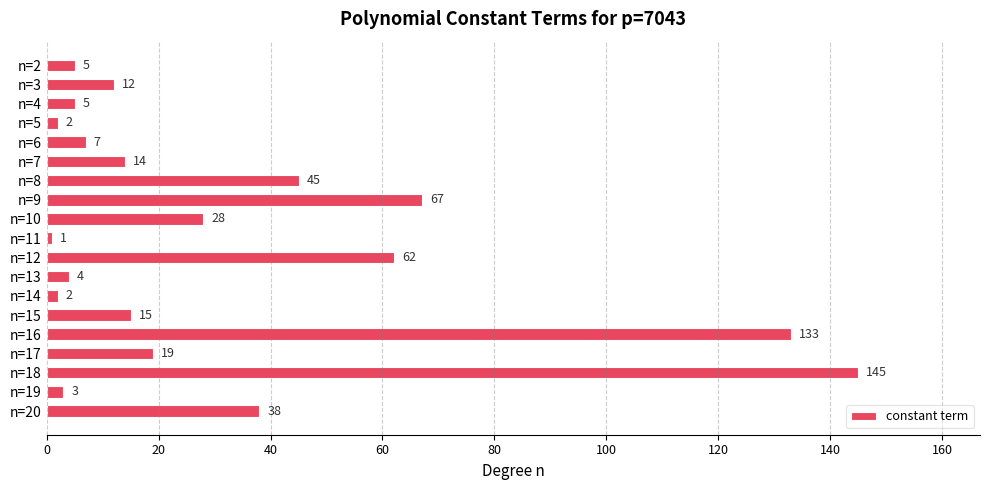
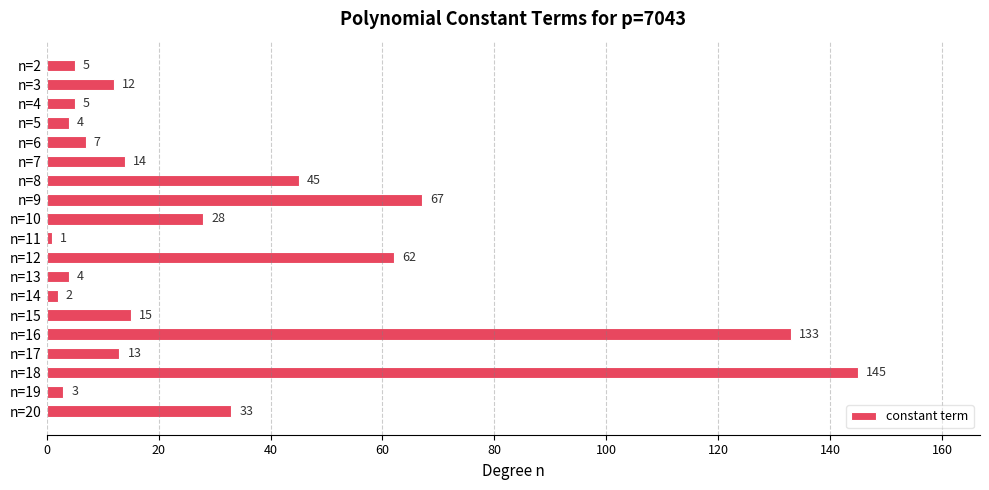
  {
    "n=2": 5,
    "n=3": 12,
    "n=4": 5,
-   "n=5": 2,
+   "n=5": 4,
    "n=6": 7,
    "n=7": 14,
    "n=8": 45,
    "n=9": 67,
    "n=10": 28,
    "n=11": 1,
    "n=12": 62,
    "n=13": 4,
    "n=14": 2,
    "n=15": 15,
    "n=16": 133,
-   "n=17": 19,
+   "n=17": 13,
    "n=18": 145,
    "n=19": 3,
-   "n=20": 38
+   "n=20": 33
  }
